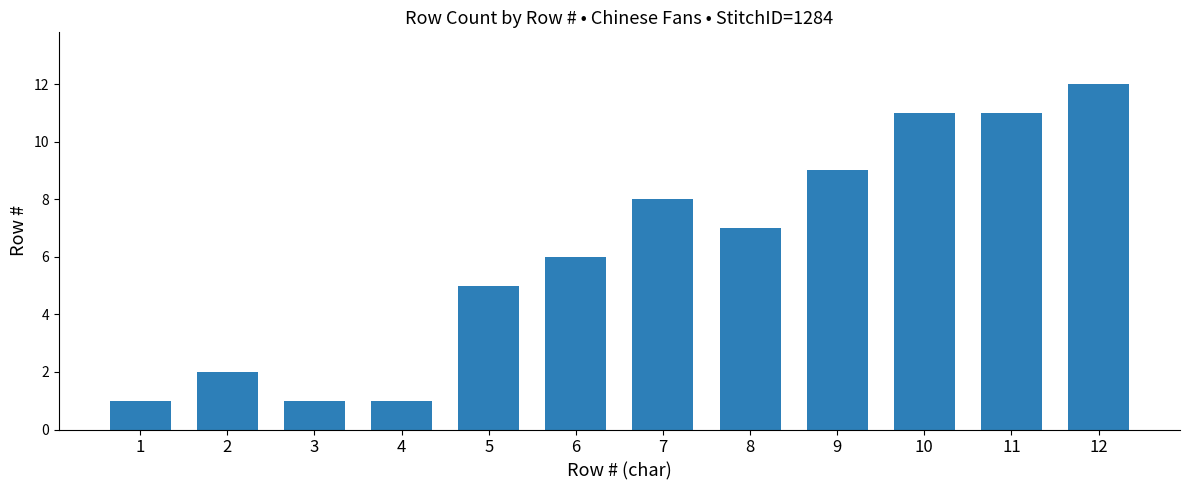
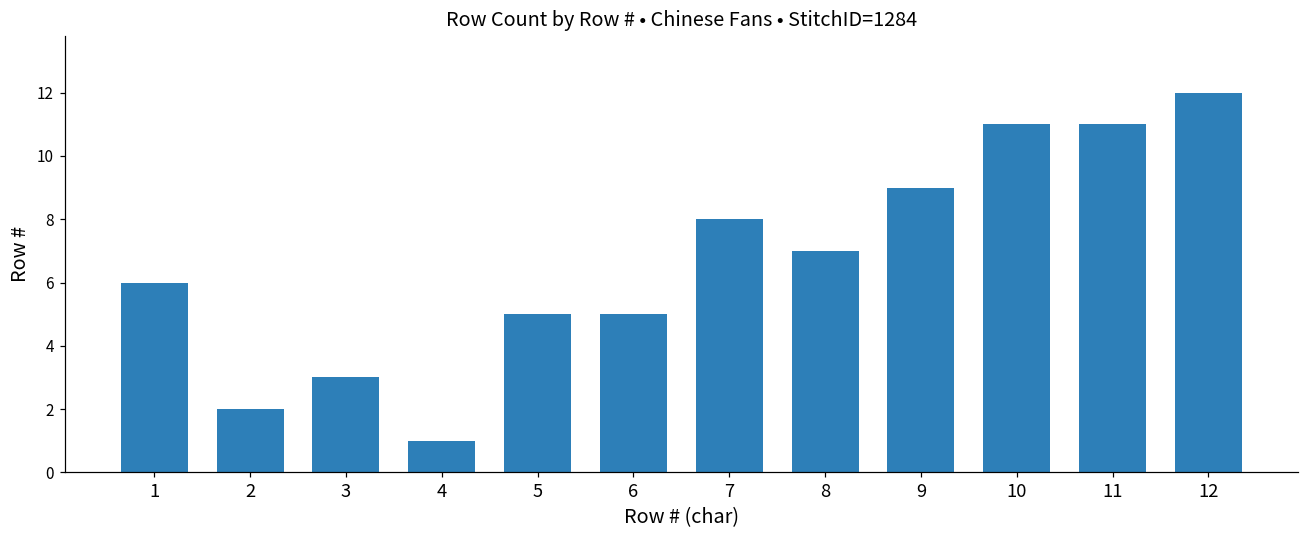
  {
-   "1": 1,
+   "1": 6,
    "2": 2,
-   "3": 1,
+   "3": 3,
    "4": 1,
    "5": 5,
-   "6": 6,
+   "6": 5,
    "7": 8,
    "8": 7,
    "9": 9,
    "10": 11,
    "11": 11,
    "12": 12
  }
